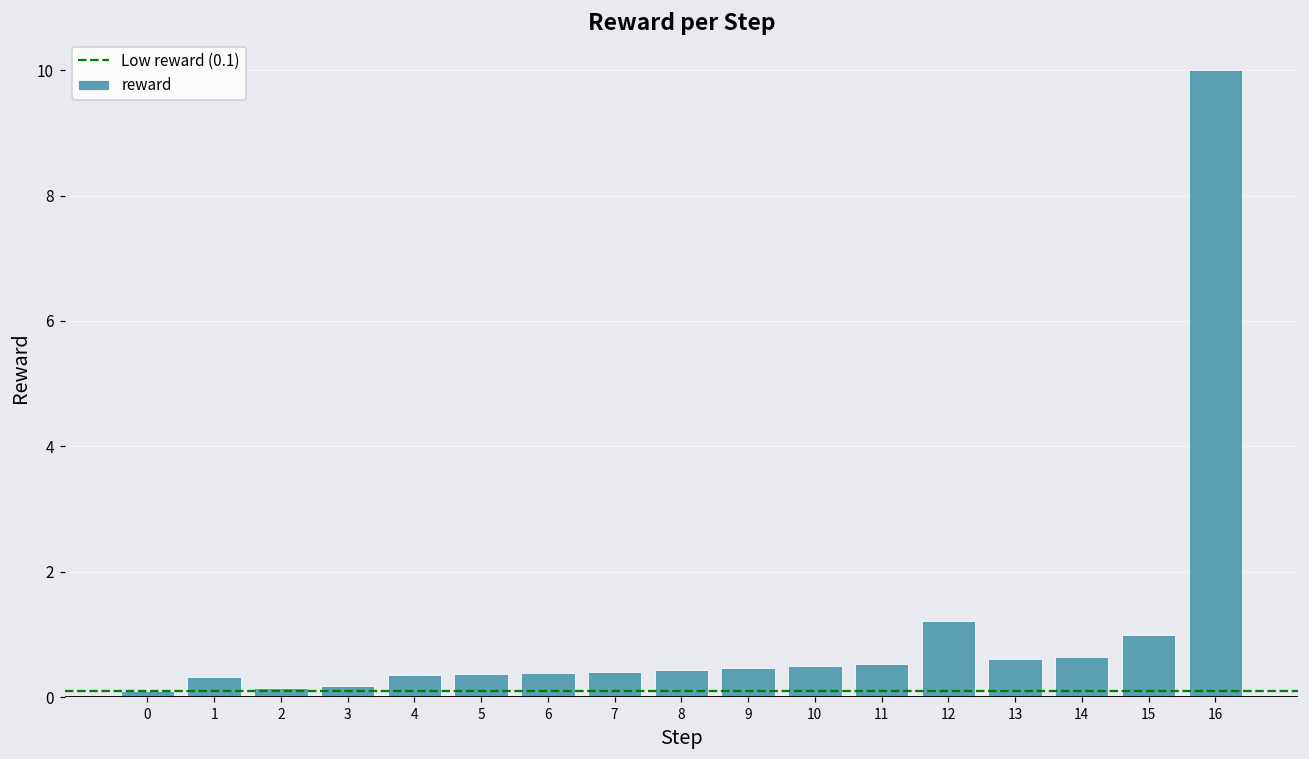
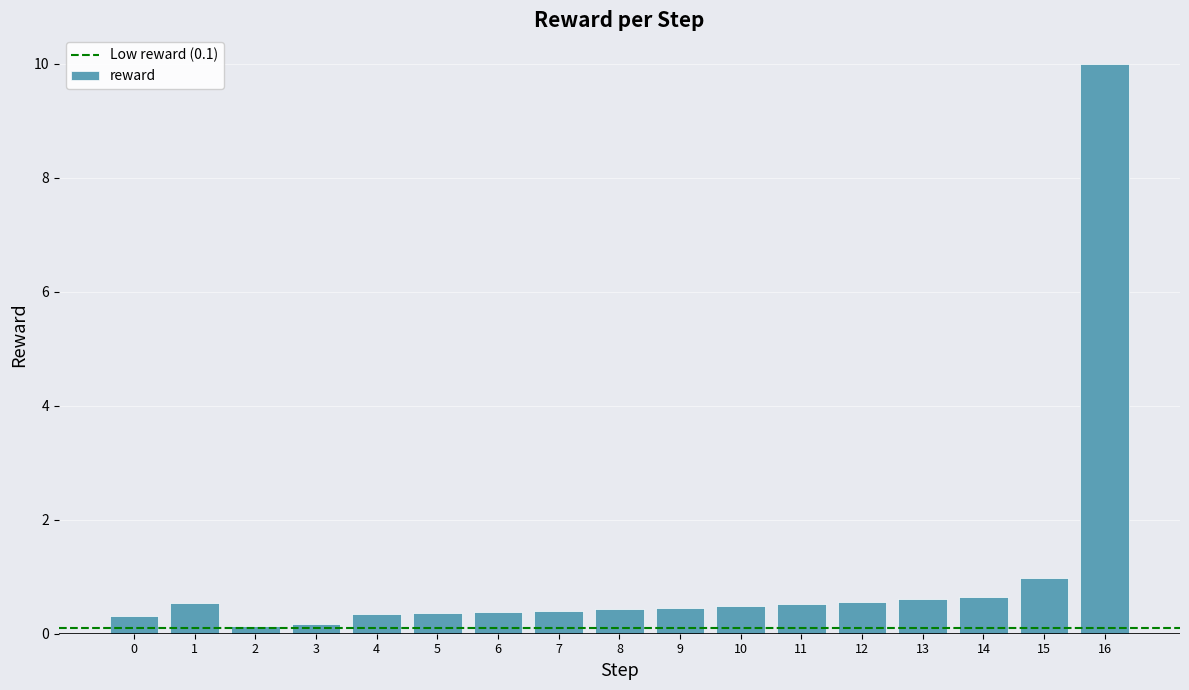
  {
-   "0": 0.1,
-   "1": 0.3,
+   "0": 0.3,
+   "1": 0.5,
    "2": 0.1,
    "3": 0.2,
    "4": 0.3,
    "5": 0.4,
    "6": 0.4,
    "7": 0.4,
    "8": 0.4,
    "9": 0.5,
    "10": 0.5,
    "11": 0.5,
-   "12": 1.2,
+   "12": 0.6,
    "13": 0.6,
    "14": 0.6,
    "15": 1.0,
    "16": 10.0
  }
